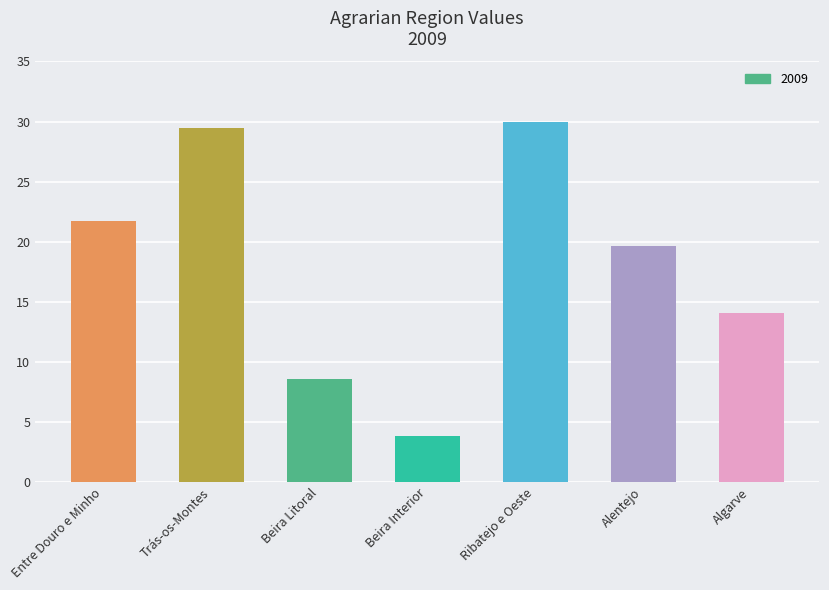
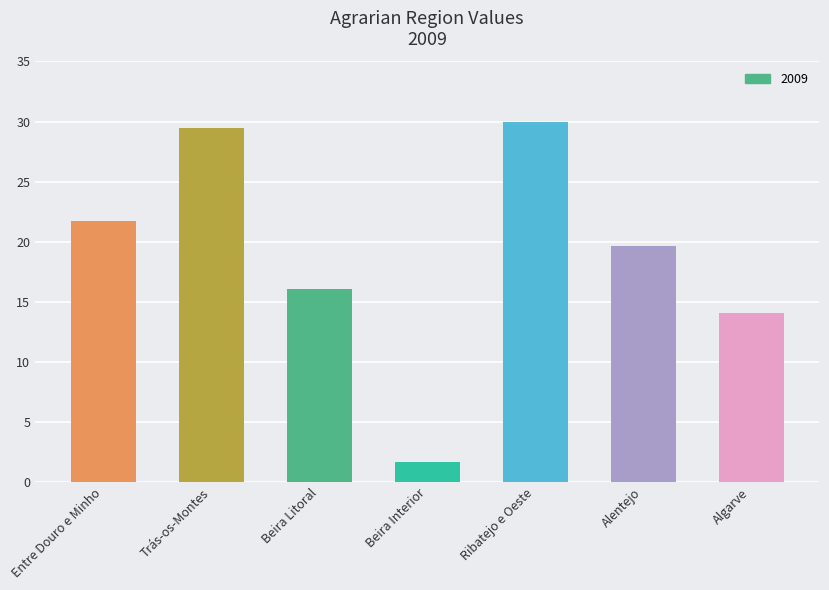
  {
    "Entre Douro e Minho": 21.7,
    "Trás-os-Montes": 29.5,
-   "Beira Litoral": 8.6,
-   "Beira Interior": 3.9,
+   "Beira Litoral": 16.1,
+   "Beira Interior": 1.7,
    "Ribatejo e Oeste": 29.9,
    "Alentejo": 19.6,
    "Algarve": 14.0
  }
